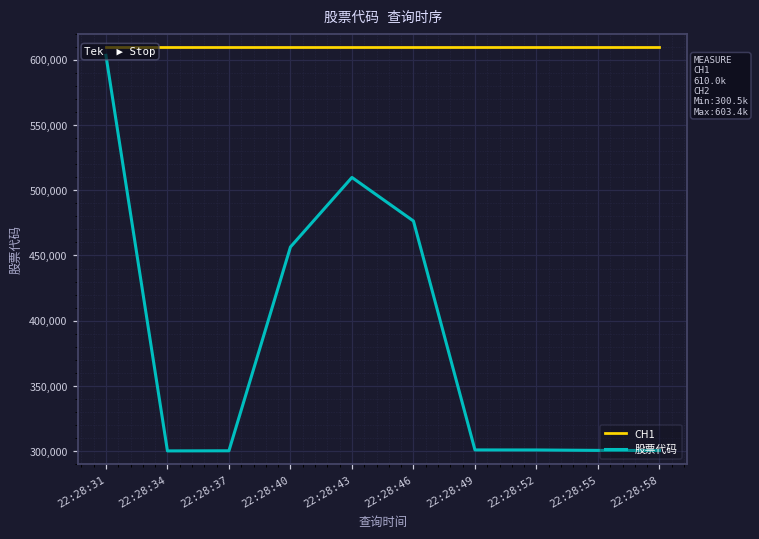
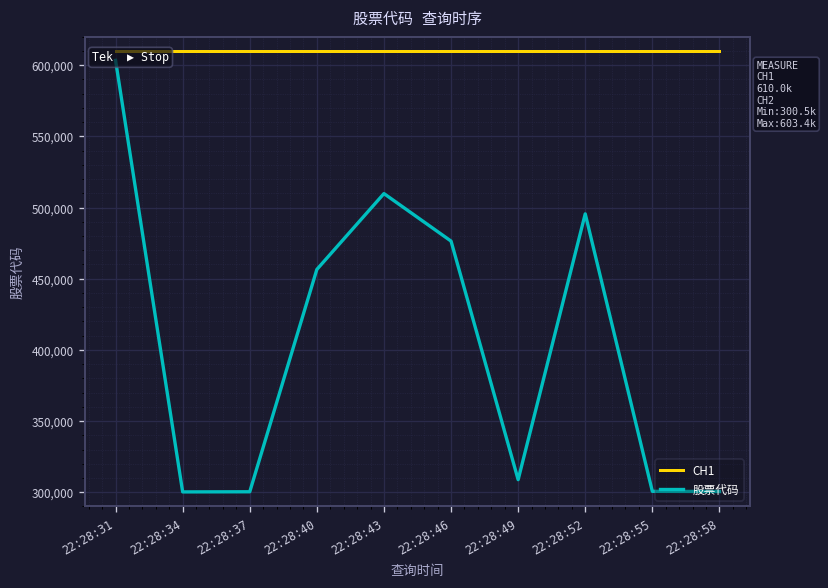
  {
    "CH1": {
      "22:28:34": "610,000",
      "22:28:37": "610,000",
      "22:28:40": "610,000",
      "22:28:43": "610,000",
      "22:28:46": "610,000",
      "22:28:49": "610,000",
      "22:28:52": "610,000",
      "22:28:55": "610,000",
      "22:28:58": "610,000"
    },
    "股票代码": {
      "22:28:34": "300,000",
      "22:28:37": "300,000",
      "22:28:40": "457,000",
      "22:28:43": "510,000",
      "22:28:46": "476,000",
-     "22:28:49": "301,000",
-     "22:28:52": "301,000",
+     "22:28:49": "309,000",
+     "22:28:52": "496,000",
      "22:28:55": "301,000"
    }
  }
